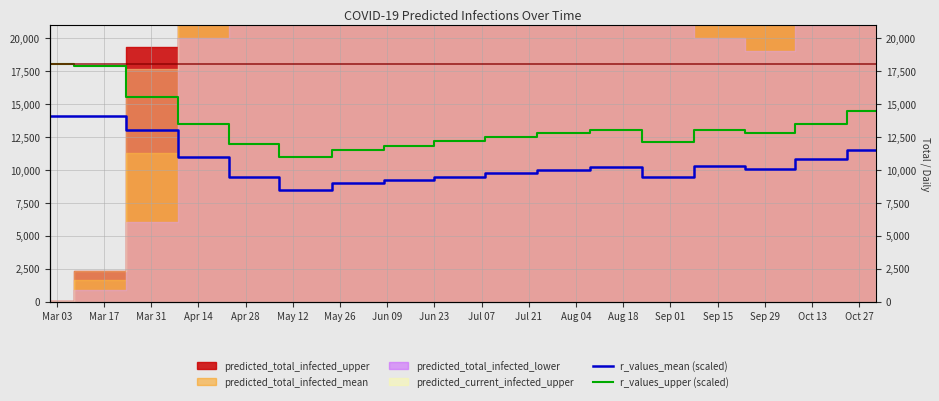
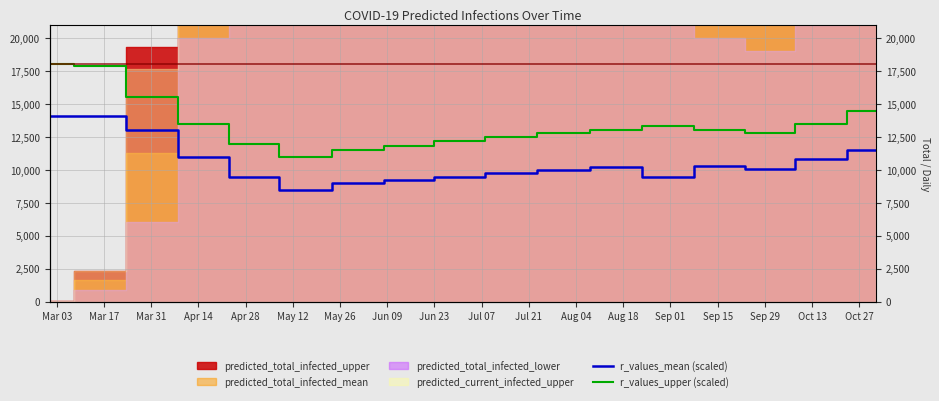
  {
    "r_values_mean (scaled)": {
      "Sep 01": "9,500",
      "Sep 15": "10,300"
    },
    "r_values_upper (scaled)": {
-     "Sep 01": "12,100",
+     "Sep 01": "13,300",
      "Sep 15": "13,000"
    }
  }
